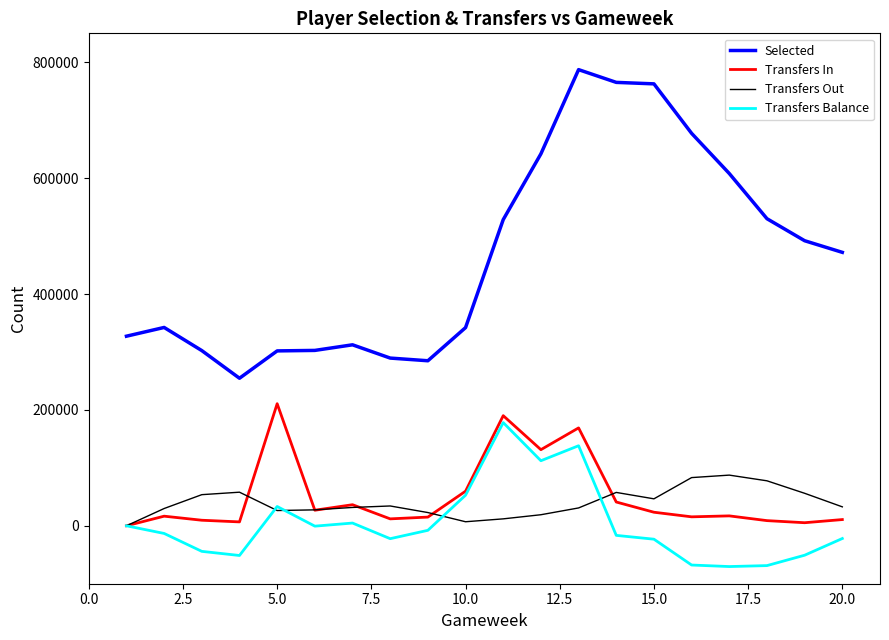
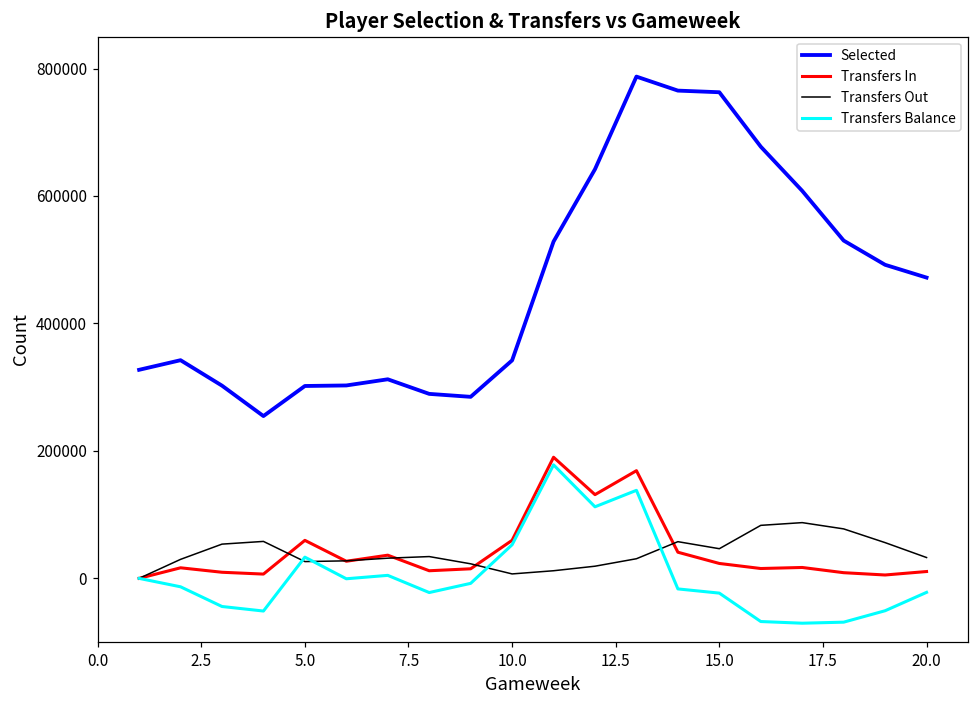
  {
    "Selected": {
      "5.0": 300000,
      "10.0": 340000,
      "15.0": 760000,
      "20.0": 470000
    },
    "Transfers In": {
-     "5.0": 210000,
+     "5.0": 60000,
      "10.0": 60000,
      "15.0": 20000,
      "20.0": 10000
    },
    "Transfers Out": {
      "5.0": 30000,
      "10.0": 10000,
      "15.0": 50000,
      "20.0": 30000
    },
    "Transfers Balance": {
      "5.0": 30000,
      "10.0": 50000,
      "15.0": -20000,
      "20.0": -20000
    }
  }
